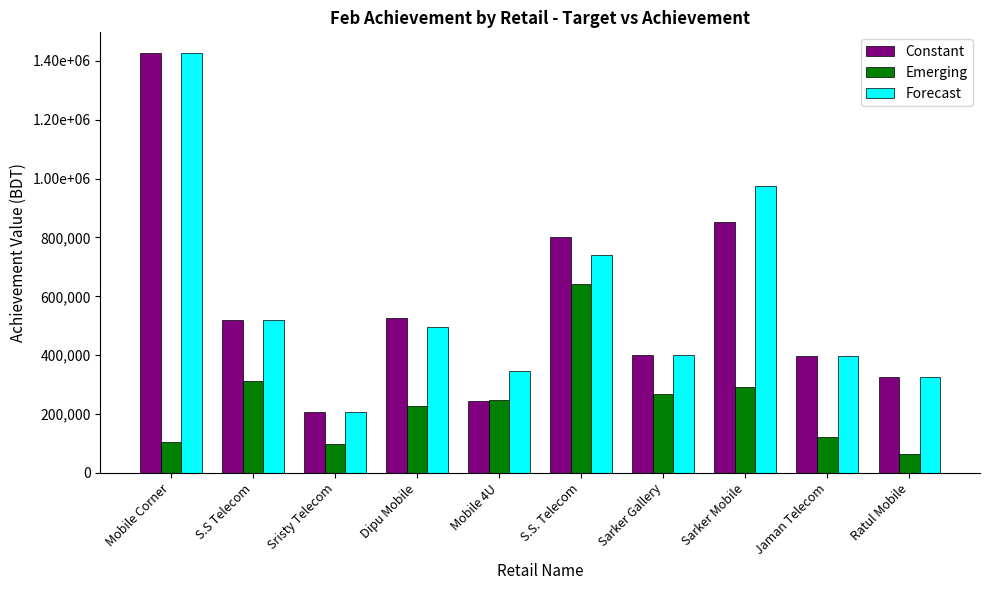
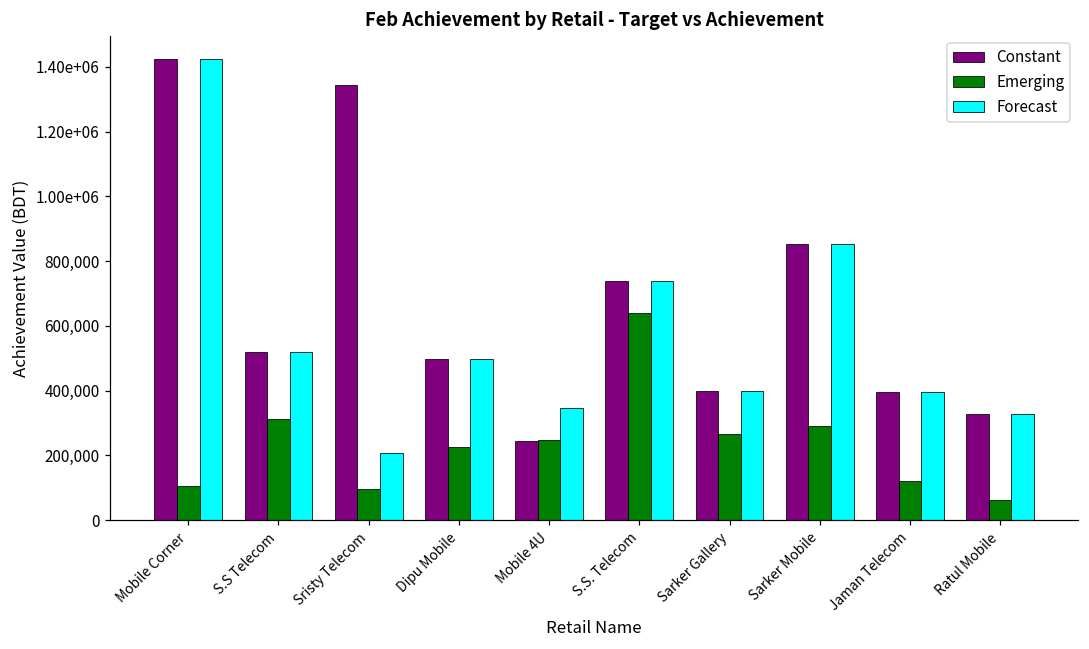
  {
    "Constant": {
      "Mobile Corner": "1,430,000",
      "S.S Telecom": "520,000",
-     "Sristy Telecom": "210,000",
-     "Dipu Mobile": "530,000",
+     "Sristy Telecom": "1,350,000",
+     "Dipu Mobile": "500,000",
      "Mobile 4U": "250,000",
-     "S.S. Telecom": "800,000",
+     "S.S. Telecom": "740,000",
      "Sarker Gallery": "400,000",
      "Sarker Mobile": "850,000",
      "Jaman Telecom": "400,000",
      "Ratul Mobile": "330,000"
    },
    "Emerging": {
      "Mobile Corner": "110,000",
      "S.S Telecom": "310,000",
      "Sristy Telecom": "100,000",
      "Dipu Mobile": "230,000",
      "Mobile 4U": "250,000",
      "S.S. Telecom": "640,000",
      "Sarker Gallery": "270,000",
      "Sarker Mobile": "290,000",
      "Jaman Telecom": "120,000",
      "Ratul Mobile": "60,000"
    },
    "Forecast": {
      "Mobile Corner": "1,430,000",
      "S.S Telecom": "520,000",
      "Sristy Telecom": "210,000",
      "Dipu Mobile": "500,000",
      "Mobile 4U": "350,000",
      "S.S. Telecom": "740,000",
      "Sarker Gallery": "400,000",
-     "Sarker Mobile": "970,000",
+     "Sarker Mobile": "850,000",
      "Jaman Telecom": "400,000",
      "Ratul Mobile": "330,000"
    }
  }
